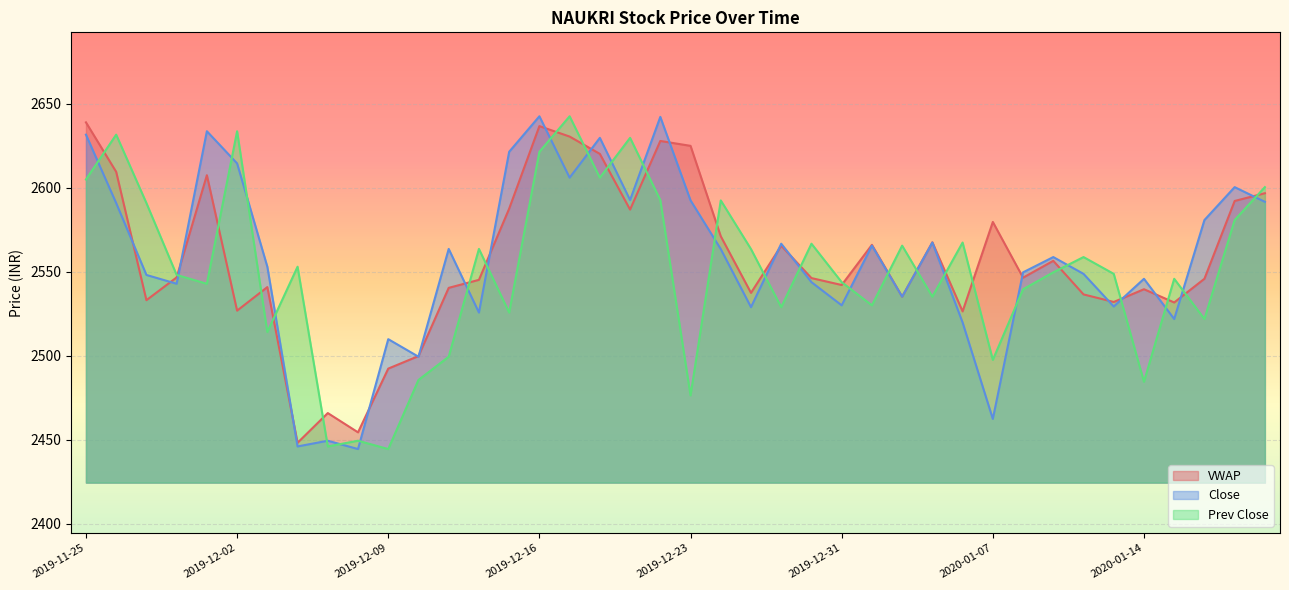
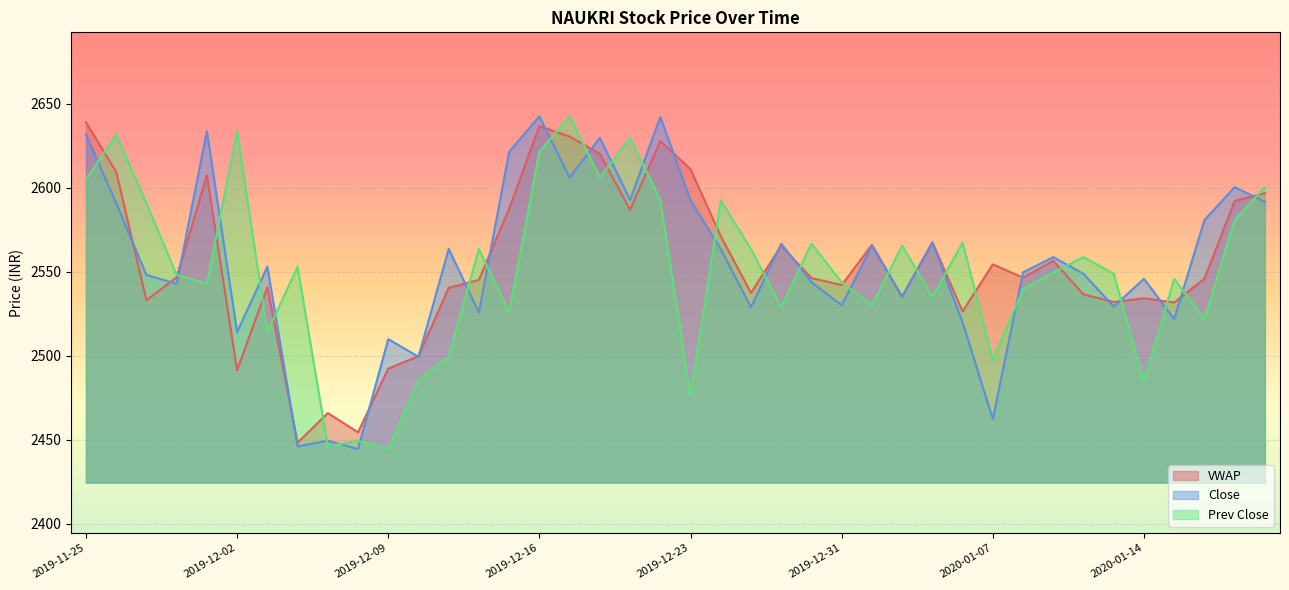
  {
    "VWAP": {
      "2019-11-25": 2639,
-     "2019-12-02": 2527,
+     "2019-12-02": 2491,
      "2019-12-09": 2492,
      "2019-12-16": 2637,
-     "2019-12-23": 2625,
+     "2019-12-23": 2611,
      "2019-12-31": 2542,
-     "2020-01-07": 2580,
-     "2020-01-14": 2540
+     "2020-01-07": 2554,
+     "2020-01-14": 2534
    },
    "Close": {
      "2019-11-25": 2632,
-     "2019-12-02": 2615,
+     "2019-12-02": 2514,
      "2019-12-09": 2510,
      "2019-12-16": 2643,
      "2019-12-23": 2593,
      "2019-12-31": 2530,
      "2020-01-07": 2462,
      "2020-01-14": 2546
    },
    "Prev Close": {
      "2019-11-25": 2605,
      "2019-12-02": 2634,
      "2019-12-09": 2444,
      "2019-12-16": 2622,
      "2019-12-23": 2476,
      "2019-12-31": 2544,
      "2020-01-07": 2498,
      "2020-01-14": 2485
    }
  }
